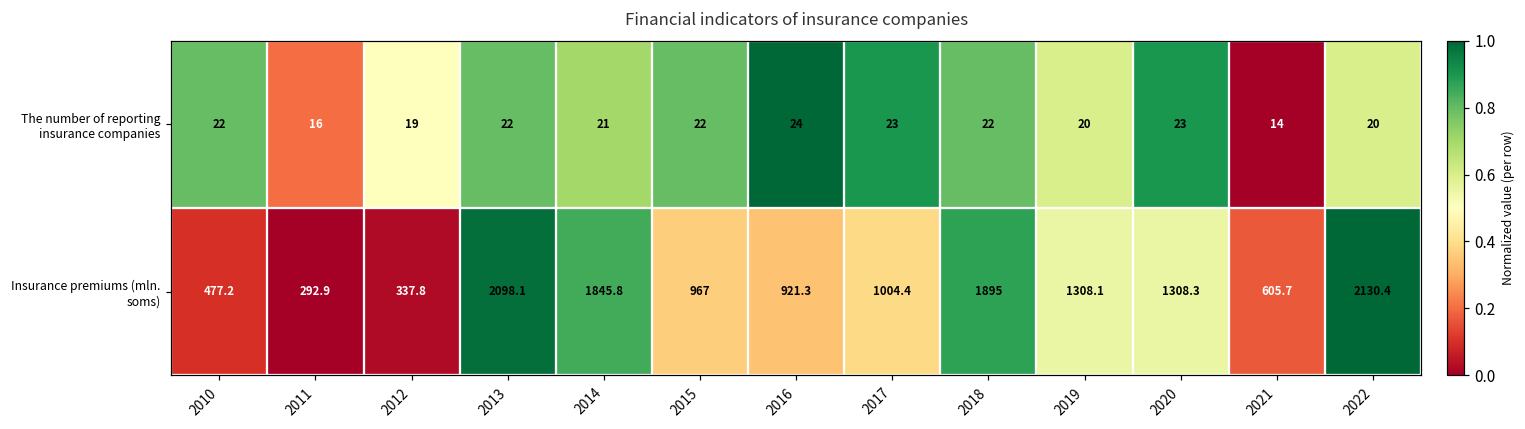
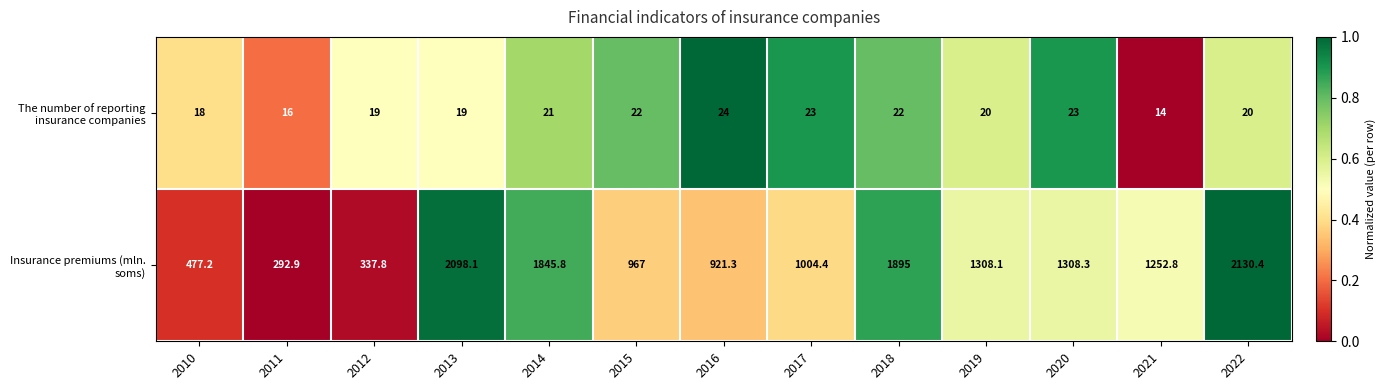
  {
    "The number of reporting insurance companies": {
-     "2010": 22,
+     "2010": 18,
      "2011": 16,
      "2012": 19,
-     "2013": 22,
+     "2013": 19,
      "2014": 21,
      "2015": 22,
      "2016": 24,
      "2017": 23,
      "2018": 22,
      "2019": 20,
      "2020": 23,
      "2021": 14,
      "2022": 20
    },
    "Insurance premiums (mln. soms)": {
      "2010": 477.2,
      "2011": 292.9,
      "2012": 337.8,
      "2013": 2098.1,
      "2014": 1845.8,
      "2015": 967,
      "2016": 921.3,
      "2017": 1004.4,
      "2018": 1895,
      "2019": 1308.1,
      "2020": 1308.3,
-     "2021": 605.7,
+     "2021": 1252.8,
      "2022": 2130.4
    }
  }
